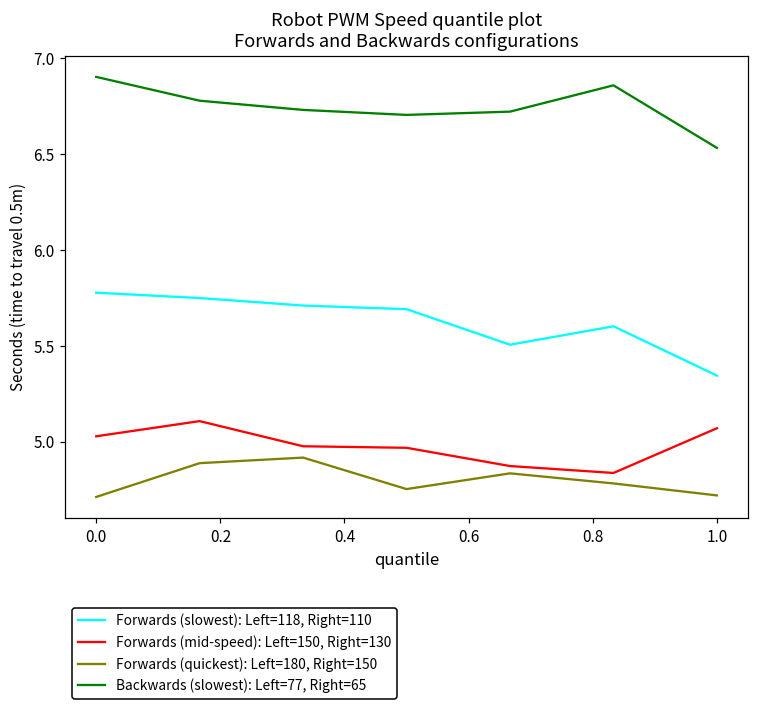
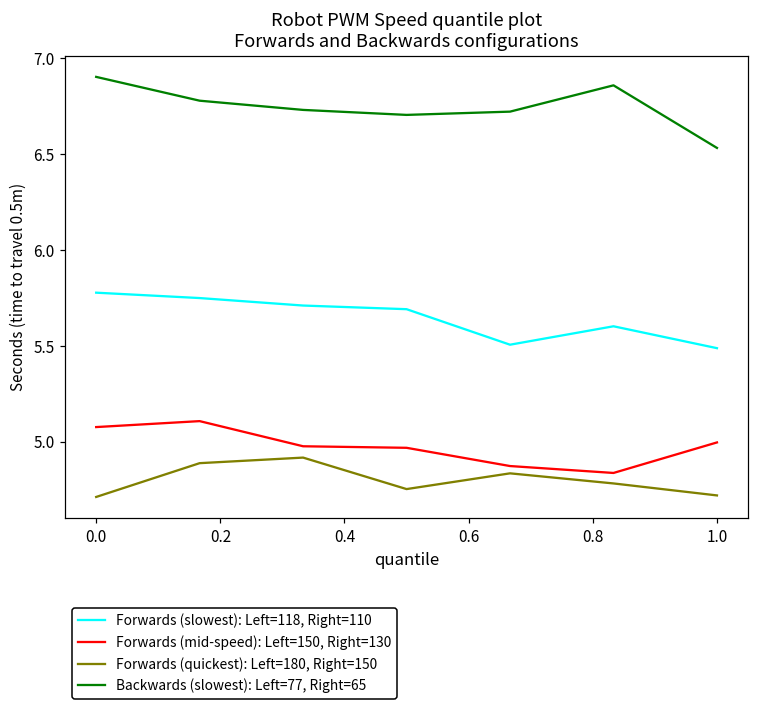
  {
    "Forwards (slowest): Left=118, Right=110": {
      "0.0": 5.78,
-     "1.0": 5.35
+     "1.0": 5.49
    },
    "Forwards (mid-speed): Left=150, Right=130": {
-     "0.0": 5.03,
-     "1.0": 5.07
+     "0.0": 5.08,
+     "1.0": 5.00
    },
    "Forwards (quickest): Left=180, Right=150": {
      "0.0": 4.71,
      "1.0": 4.72
    },
    "Backwards (slowest): Left=77, Right=65": {
      "0.0": 6.90,
      "1.0": 6.53
    }
  }
